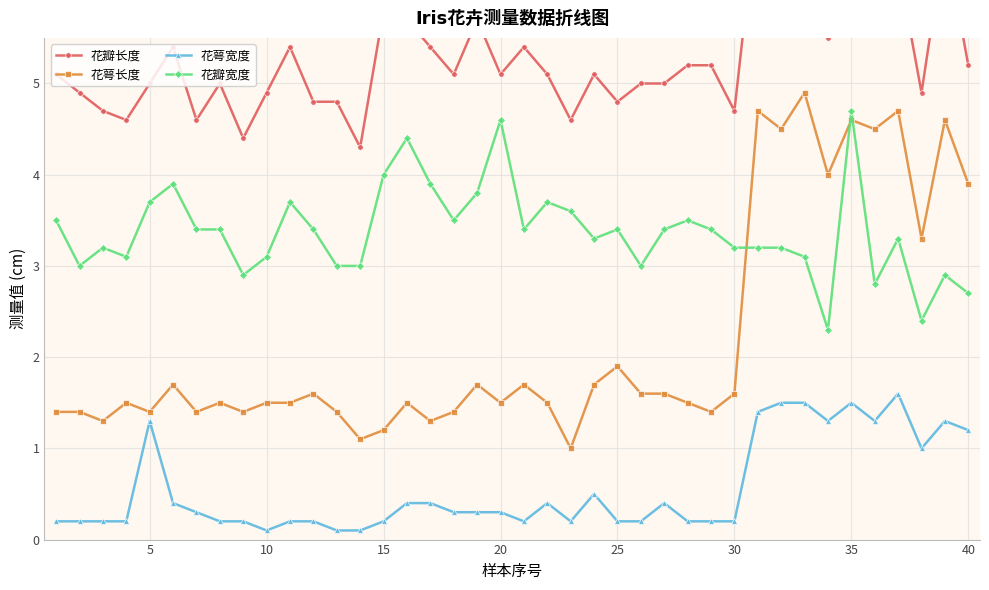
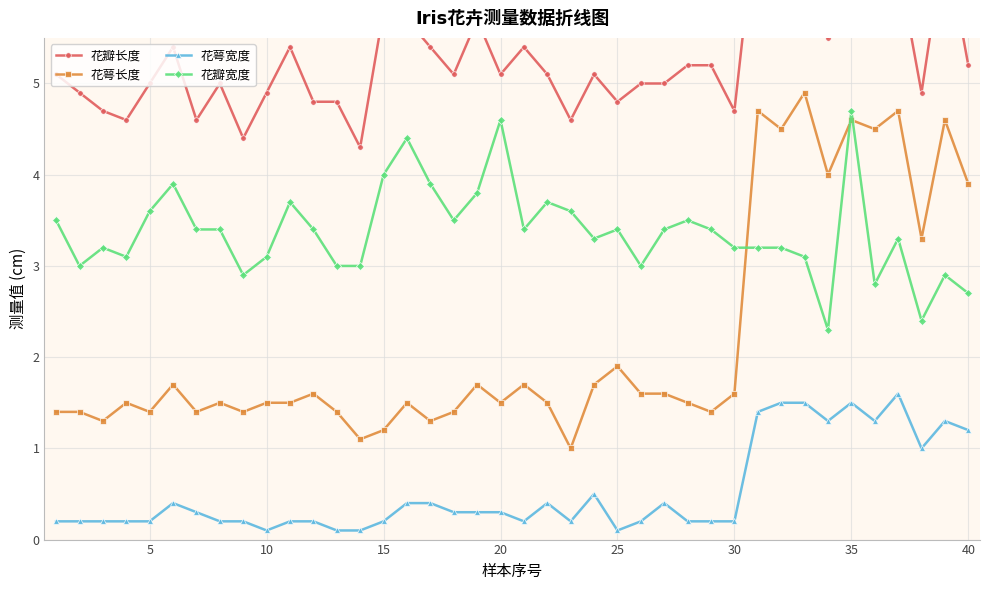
  {
    "花萼宽度": {
-     "5": 1.3,
+     "5": 0.2,
      "10": 0.1,
      "15": 0.2,
      "20": 0.3,
-     "25": 0.2,
+     "25": 0.1,
      "30": 0.2,
      "35": 1.5,
      "40": 1.2
    },
    "花瓣宽度": {
-     "5": 3.7,
+     "5": 3.6,
      "10": 3.1,
      "15": 4.0,
      "20": 4.6,
      "25": 3.4,
      "30": 3.2,
      "35": 4.7,
      "40": 2.7
    }
  }
